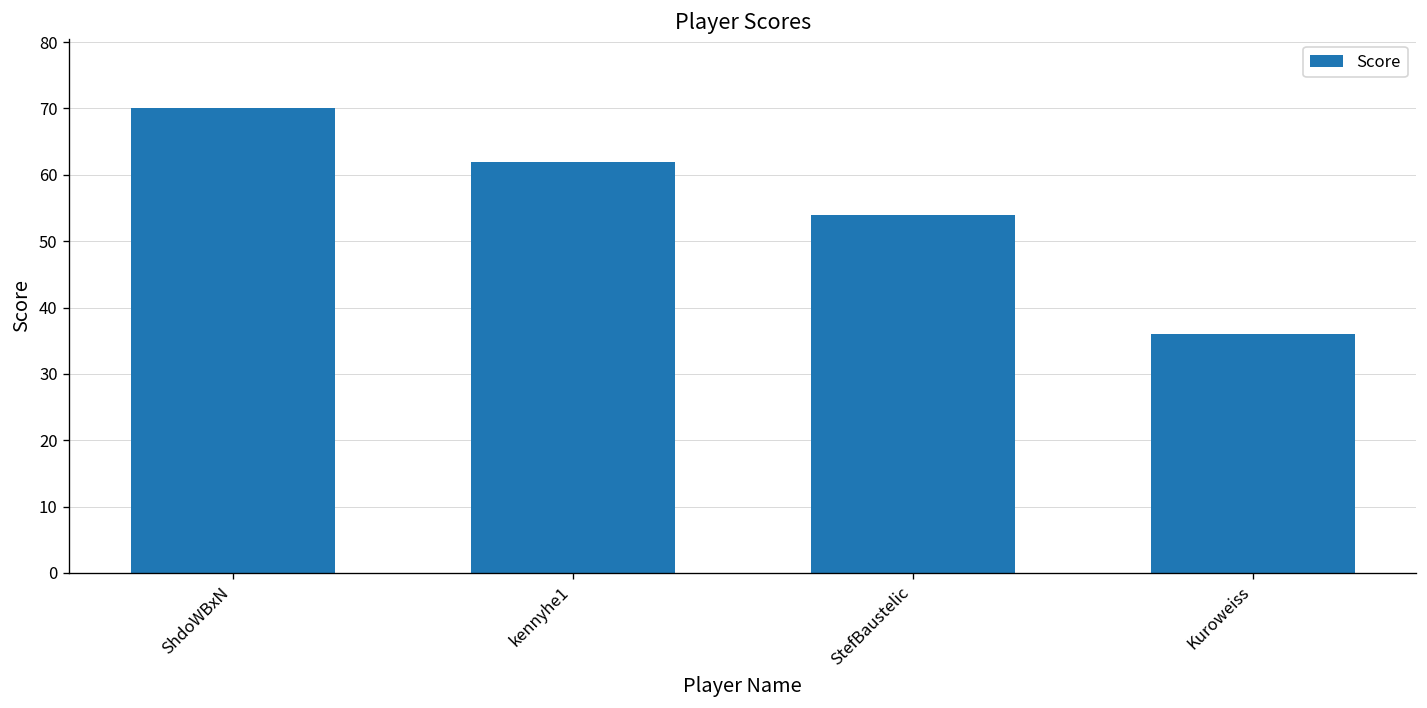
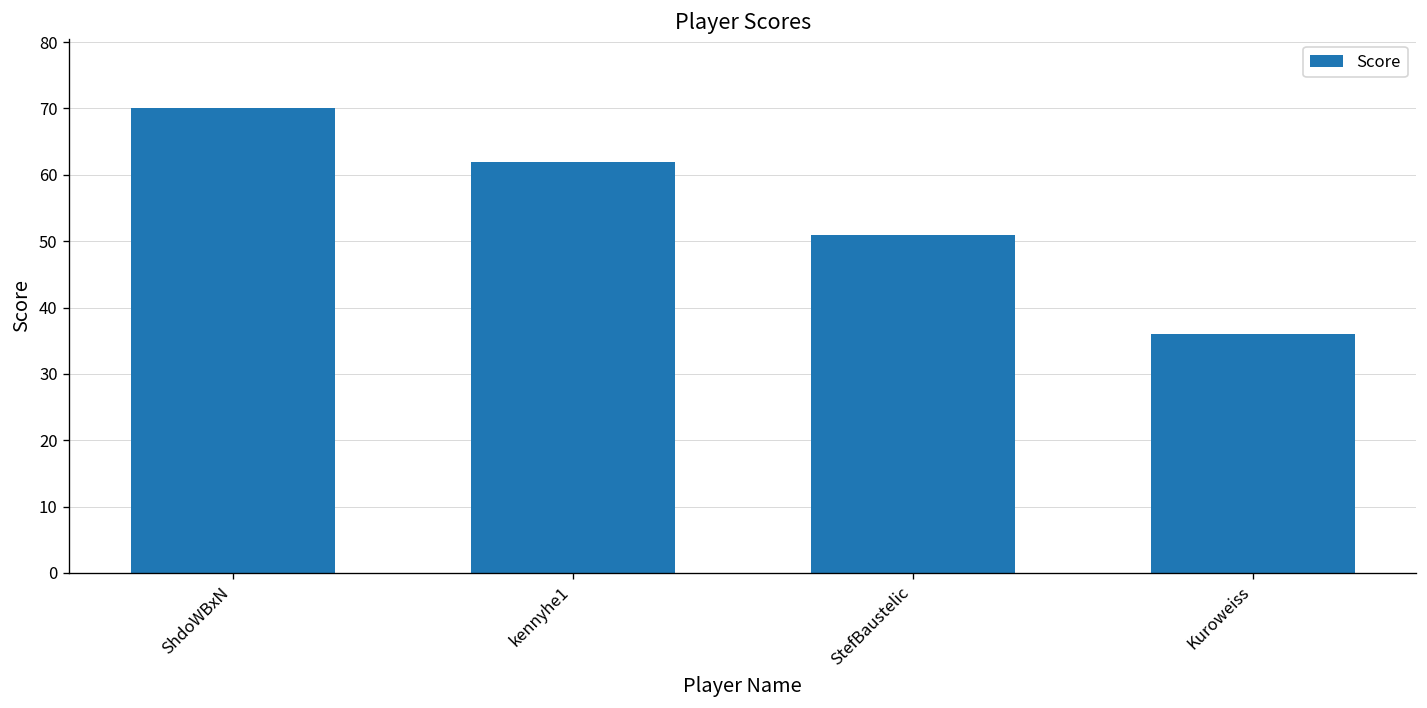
  {
    "ShdoWBxN": 70,
    "kennyhe1": 62,
-   "StefBaustelic": 54,
+   "StefBaustelic": 51,
    "Kuroweiss": 36
  }
